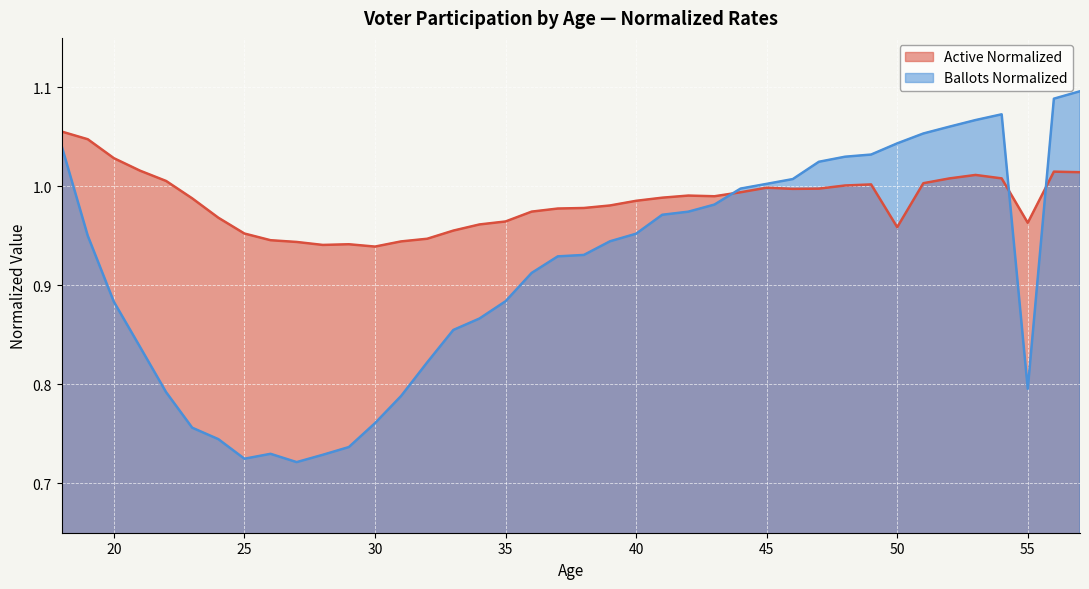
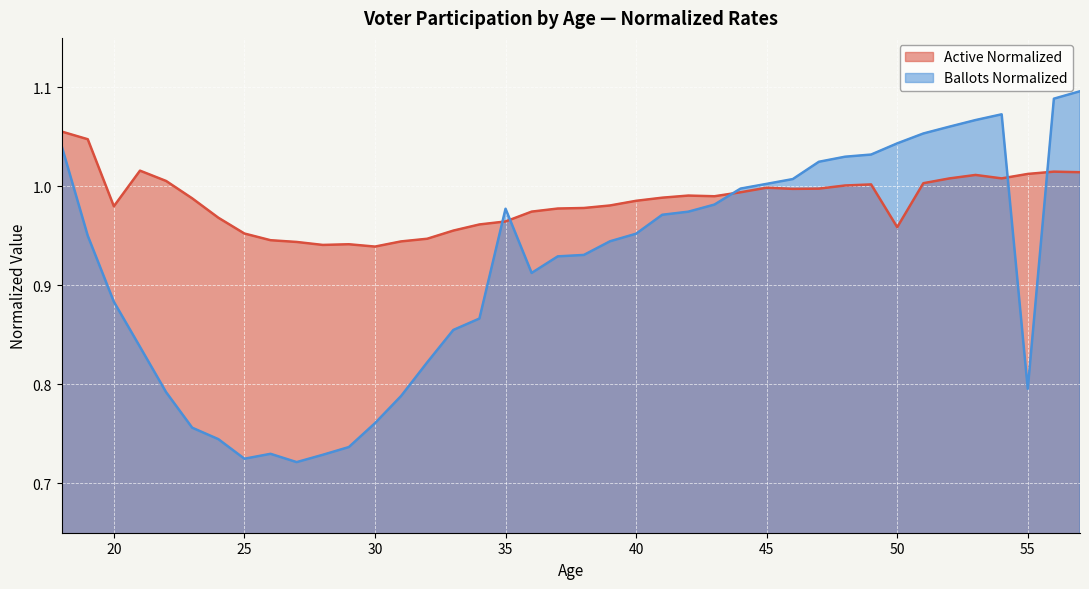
  {
    "Active Normalized": {
-     "20": 1.03,
+     "20": 0.98,
      "25": 0.95,
      "30": 0.94,
      "35": 0.96,
      "40": 0.99,
      "45": 1.00,
      "50": 0.96,
-     "55": 0.96
+     "55": 1.01
    },
    "Ballots Normalized": {
      "20": 0.88,
      "25": 0.72,
      "30": 0.76,
-     "35": 0.88,
+     "35": 0.98,
      "40": 0.95,
      "45": 1.00,
      "50": 1.04,
      "55": 0.80
    }
  }
